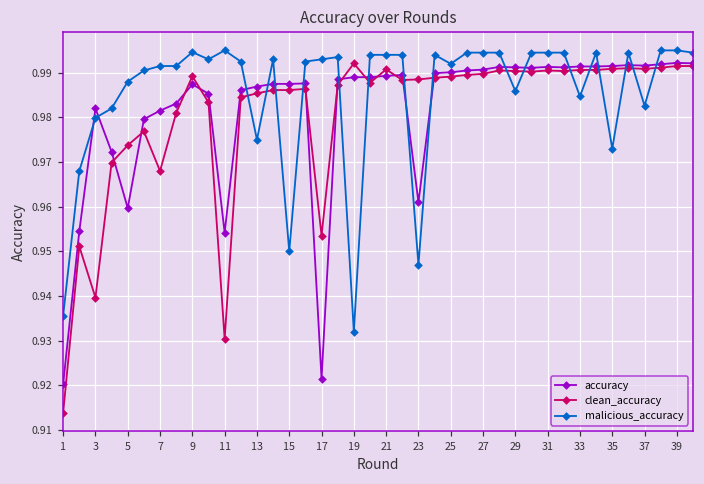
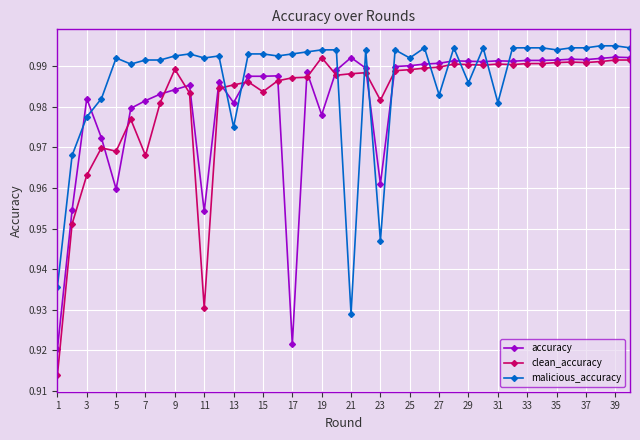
  {
    "accuracy": {
      "1": 0.920,
      "3": 0.982,
      "5": 0.960,
      "7": 0.982,
-     "9": 0.987,
+     "9": 0.984,
      "11": 0.954,
-     "13": 0.987,
+     "13": 0.981,
      "15": 0.988,
      "17": 0.922,
-     "19": 0.989,
-     "21": 0.989,
+     "19": 0.978,
+     "21": 0.992,
      "23": 0.961,
      "25": 0.990,
      "27": 0.991,
      "29": 0.991,
      "31": 0.991,
      "33": 0.991,
      "35": 0.992,
      "37": 0.992,
      "39": 0.992
    },
    "clean_accuracy": {
      "1": 0.914,
-     "3": 0.940,
-     "5": 0.974,
+     "3": 0.963,
+     "5": 0.969,
      "7": 0.968,
      "9": 0.989,
      "11": 0.930,
      "13": 0.985,
-     "15": 0.986,
-     "17": 0.954,
+     "15": 0.984,
+     "17": 0.987,
      "19": 0.992,
-     "21": 0.991,
-     "23": 0.989,
+     "21": 0.988,
+     "23": 0.982,
      "25": 0.989,
      "27": 0.990,
      "29": 0.990,
      "31": 0.991,
      "33": 0.991,
      "35": 0.991,
      "37": 0.991,
      "39": 0.992
    },
    "malicious_accuracy": {
      "1": 0.936,
-     "3": 0.980,
-     "5": 0.988,
+     "3": 0.978,
+     "5": 0.992,
      "7": 0.992,
-     "9": 0.995,
-     "11": 0.995,
+     "9": 0.993,
+     "11": 0.992,
      "13": 0.975,
-     "15": 0.950,
+     "15": 0.993,
      "17": 0.993,
-     "19": 0.932,
-     "21": 0.994,
+     "19": 0.994,
+     "21": 0.929,
      "23": 0.947,
      "25": 0.992,
-     "27": 0.995,
+     "27": 0.983,
      "29": 0.986,
-     "31": 0.995,
-     "33": 0.985,
-     "35": 0.973,
-     "37": 0.983,
+     "31": 0.981,
+     "33": 0.995,
+     "35": 0.994,
+     "37": 0.995,
      "39": 0.995
    }
  }
